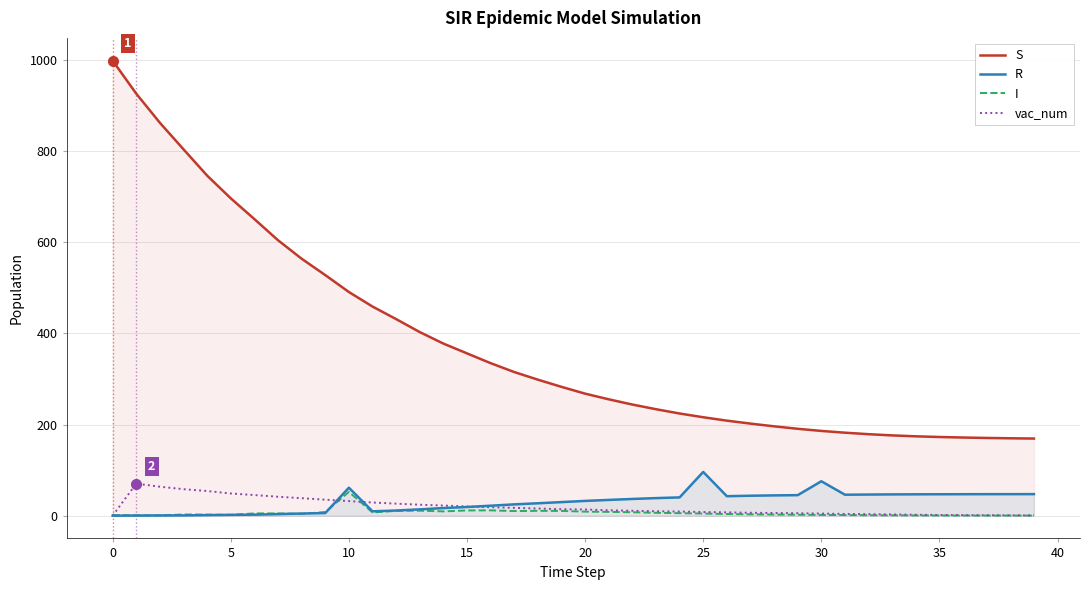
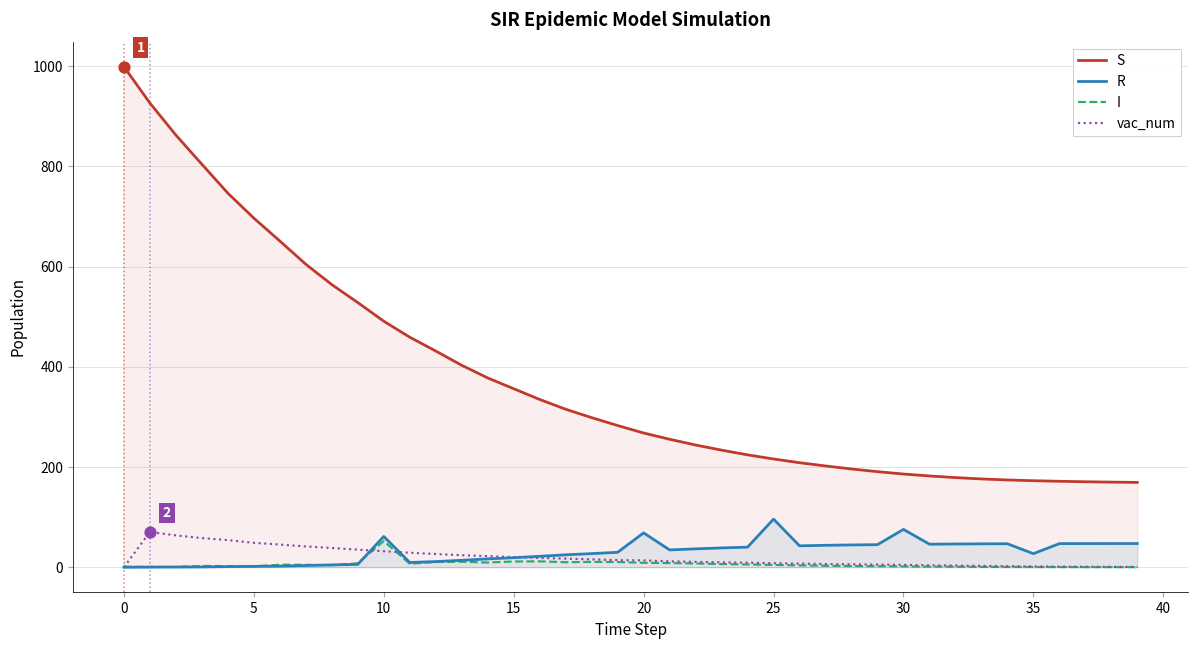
  {
    "R": {
      "10": 60,
-     "20": 30,
+     "20": 70,
      "25": 100,
      "30": 80,
-     "35": 50
+     "35": 30
    },
    "I": {
      "10": 50,
      "15": 10
    }
  }
